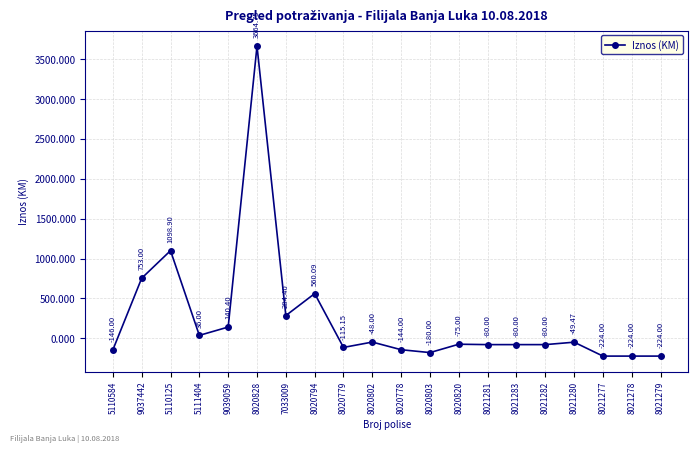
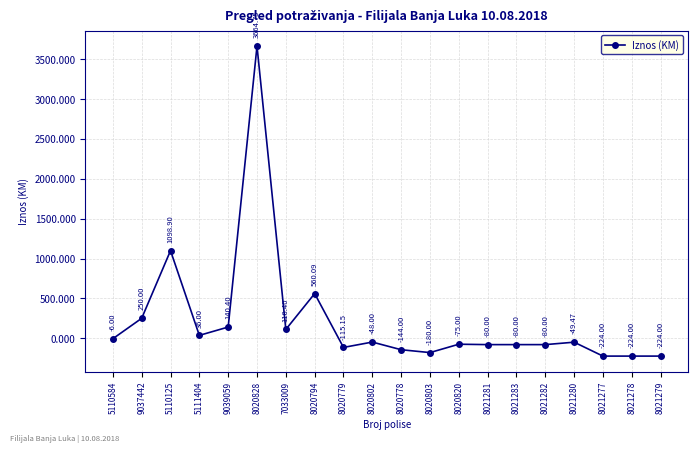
  {
-   "5110584": -146.00,
-   "9037442": 753.00,
+   "5110584": -6.00,
+   "9037442": 250.00,
    "5110125": 1098.90,
    "5111404": 36.00,
    "9039059": 140.40,
    "8020828": 3664.75,
-   "7033009": 284.40,
+   "7033009": 110.40,
    "8020794": 560.09,
    "8020779": -115.15,
    "8020802": -48.00,
    "8020778": -144.00,
    "8020803": -180.00,
    "8020820": -75.00,
    "8021281": -80.00,
    "8021283": -80.00,
    "8021282": -80.00,
    "8021280": -49.47,
    "8021277": -224.00,
    "8021278": -224.00,
    "8021279": -224.00
  }
